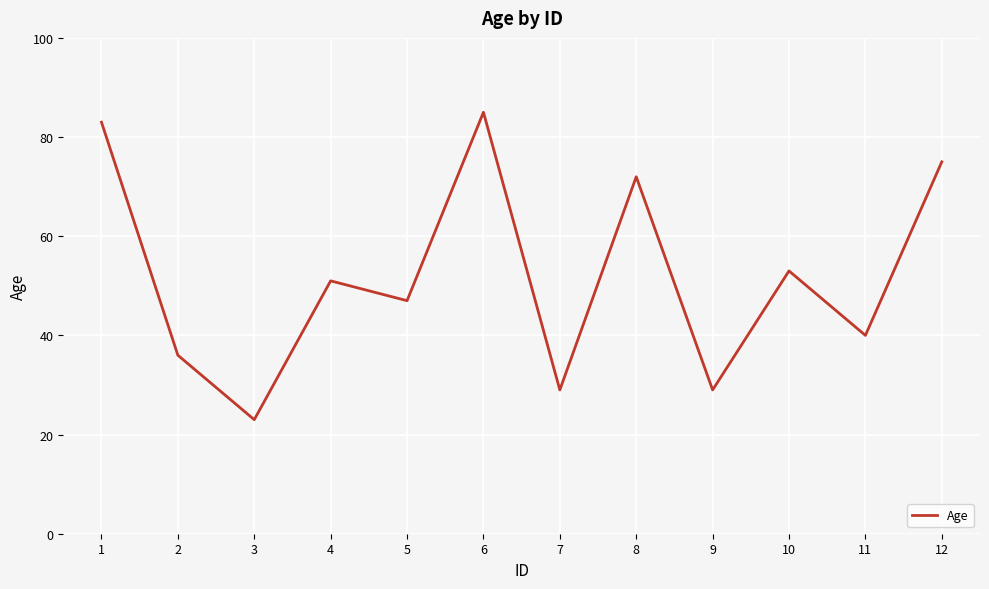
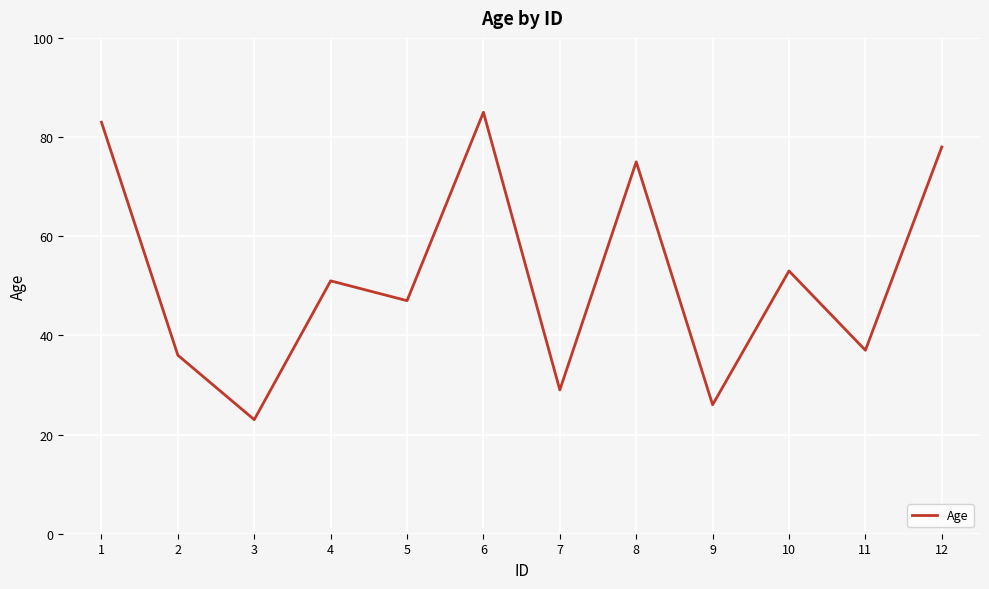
  {
    "1": 83,
    "2": 36,
    "3": 23,
    "4": 51,
    "5": 47,
    "6": 85,
    "7": 29,
-   "8": 72,
-   "9": 29,
+   "8": 75,
+   "9": 26,
    "10": 53,
-   "11": 40,
-   "12": 75
+   "11": 37,
+   "12": 78
  }
